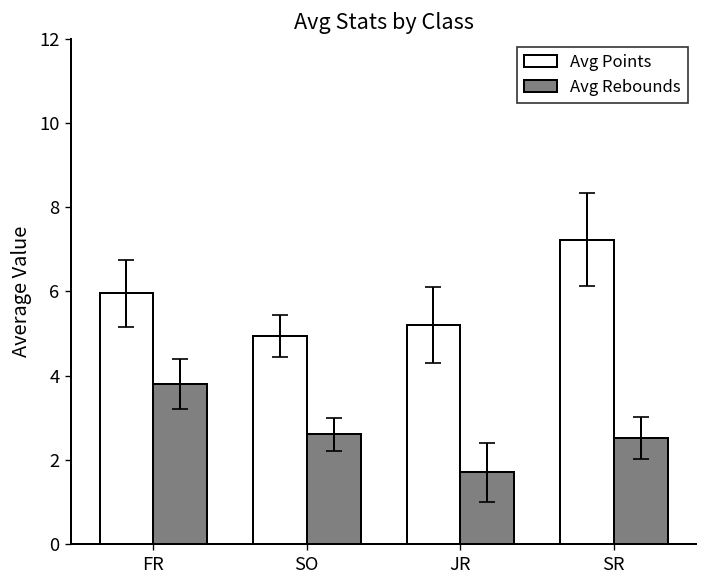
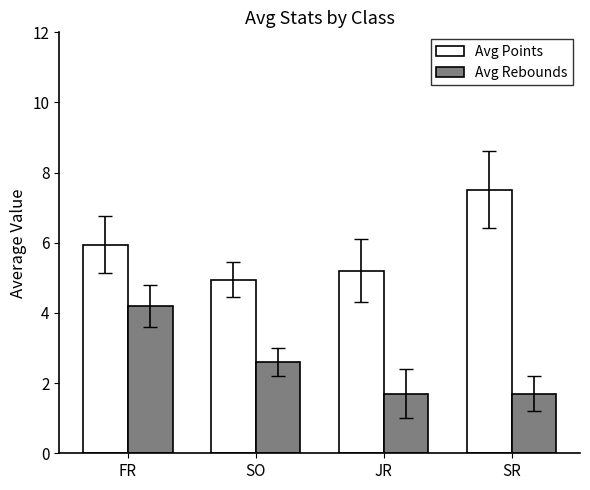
  {
    "Avg Points": {
      "FR": 6.0,
      "SO": 5.0,
      "JR": 5.2,
-     "SR": 7.2
+     "SR": 7.5
    },
    "Avg Rebounds": {
-     "FR": 3.8,
+     "FR": 4.2,
      "SO": 2.6,
      "JR": 1.7,
-     "SR": 2.5
+     "SR": 1.7
    }
  }
